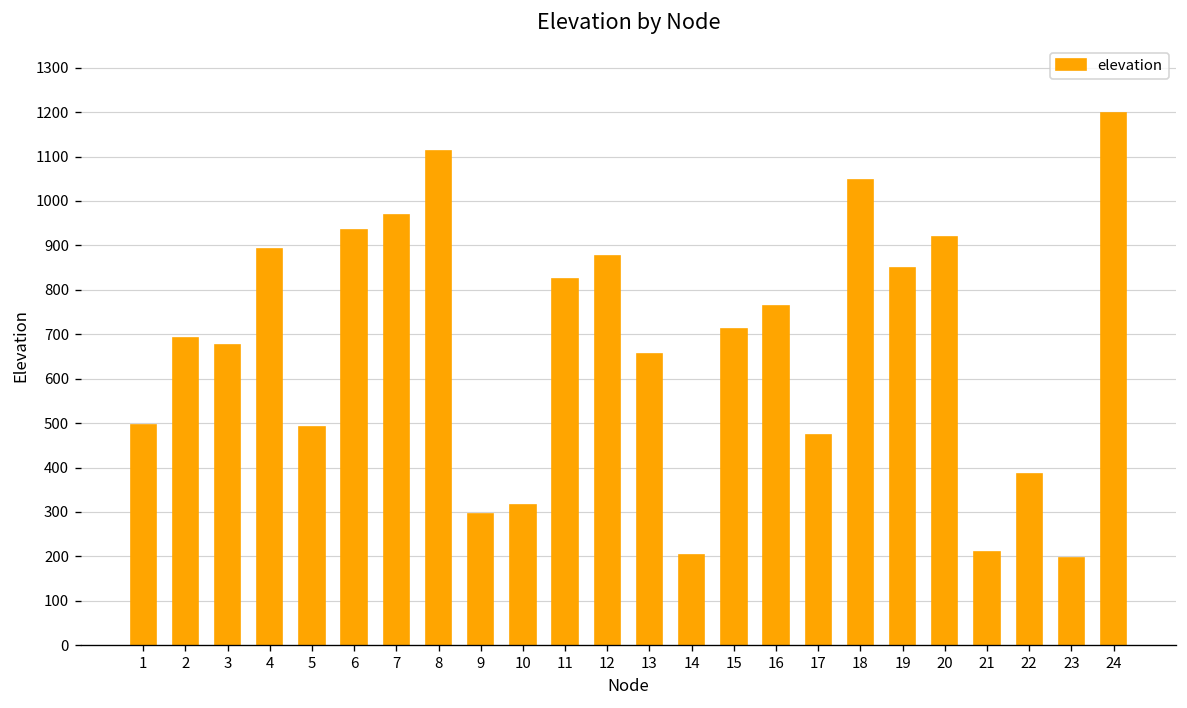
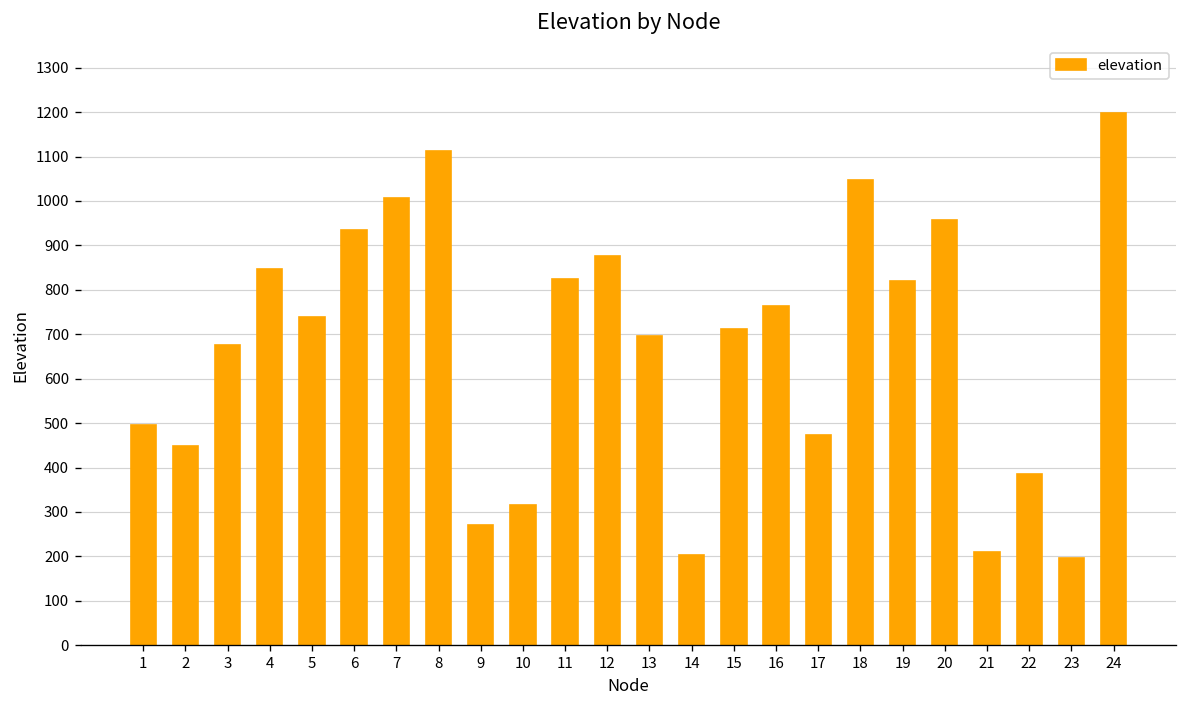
  {
    "1": 500,
-   "2": 690,
+   "2": 450,
    "3": 680,
-   "4": 890,
-   "5": 490,
+   "4": 850,
+   "5": 740,
    "6": 940,
-   "7": 970,
+   "7": 1010,
    "8": 1110,
-   "9": 300,
+   "9": 270,
    "10": 320,
    "11": 820,
    "12": 880,
-   "13": 660,
+   "13": 700,
    "14": 200,
    "15": 710,
    "16": 760,
    "17": 470,
    "18": 1050,
-   "19": 850,
-   "20": 920,
+   "19": 820,
+   "20": 960,
    "21": 210,
    "22": 390,
    "23": 200,
    "24": 1200
  }
